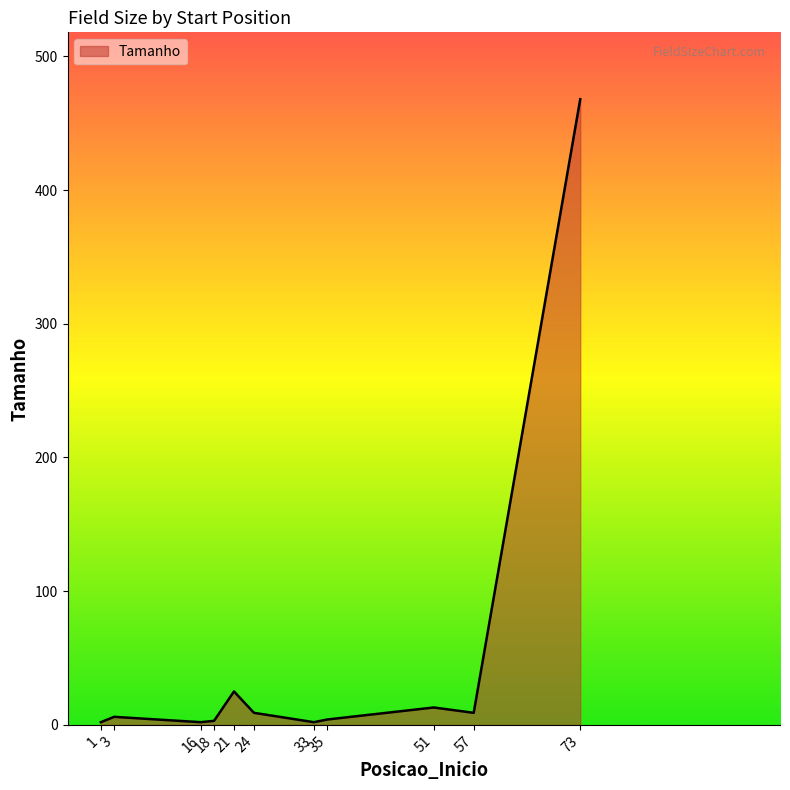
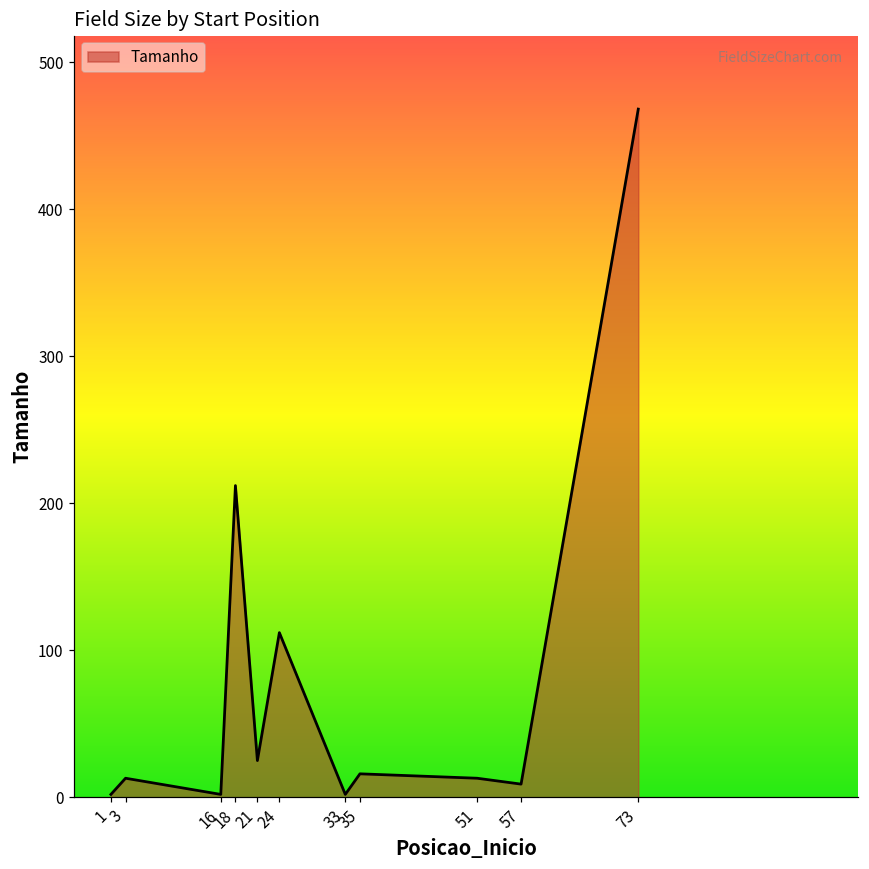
  {
    "1": 2,
-   "3": 6,
+   "3": 13,
    "16": 2,
-   "18": 3,
+   "18": 212,
    "21": 25,
-   "24": 9,
+   "24": 112,
    "33": 2,
-   "35": 4,
+   "35": 16,
    "51": 13,
    "57": 9,
    "73": 468
  }
